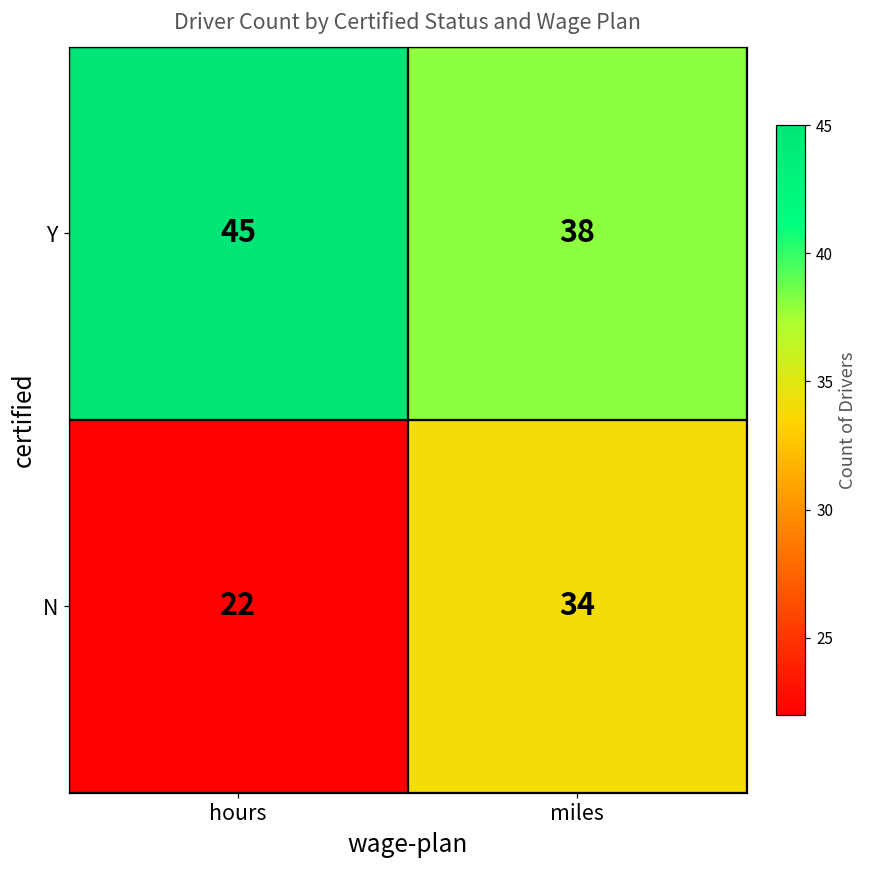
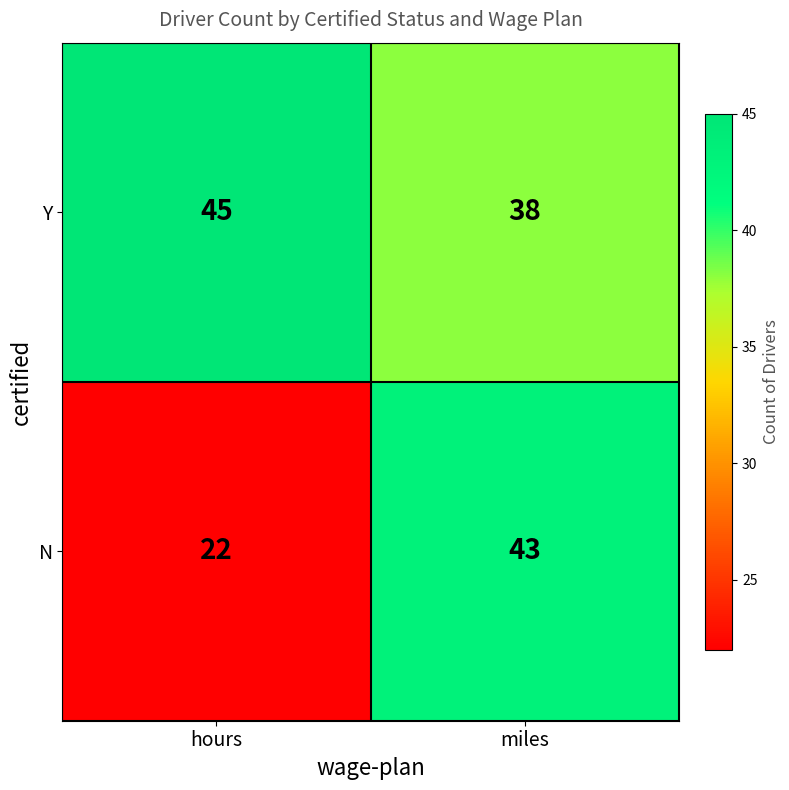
  {
    "Y": {
      "hours": 45,
      "miles": 38
    },
    "N": {
      "hours": 22,
-     "miles": 34
+     "miles": 43
    }
  }
